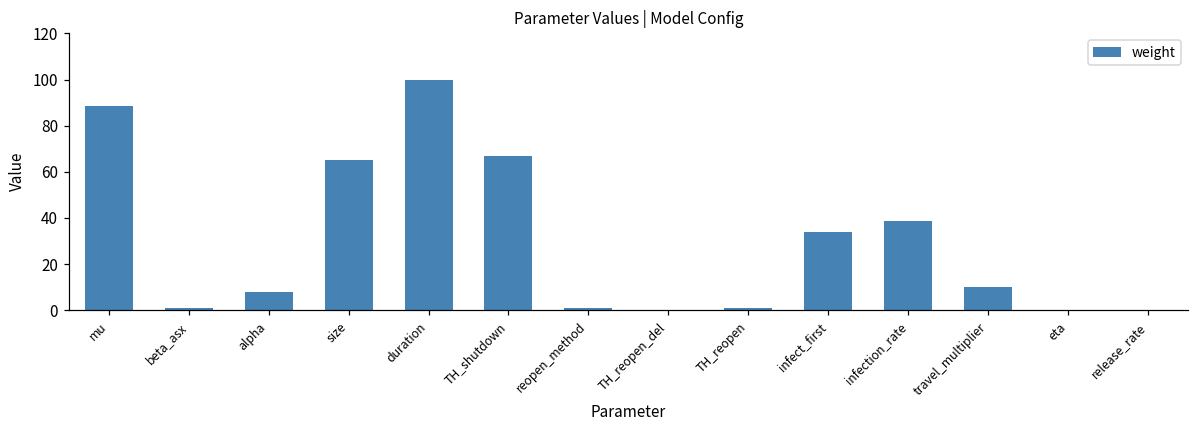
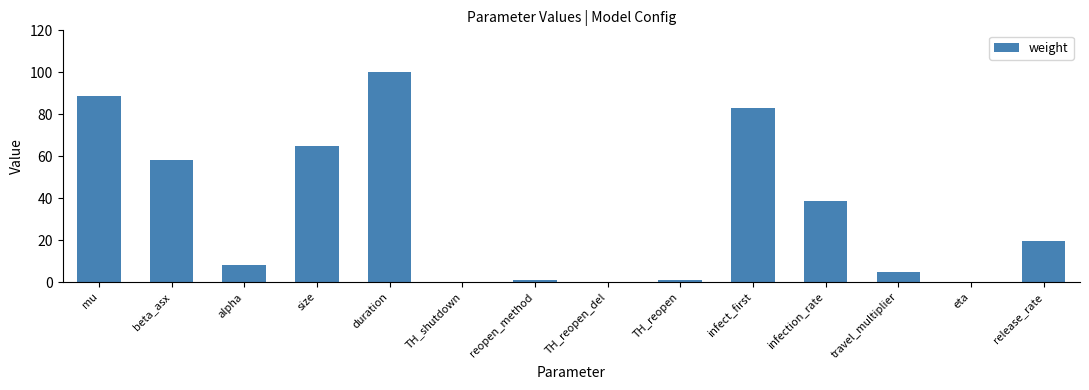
  {
    "mu": 89,
-   "beta_asx": 1,
+   "beta_asx": 58,
    "alpha": 8,
    "size": 65,
    "duration": 100,
-   "TH_shutdown": 67,
+   "TH_shutdown": 0,
    "TH_reopen_del": 0,
-   "infect_first": 34,
+   "infect_first": 83,
    "infection_rate": 39,
-   "travel_multiplier": 10,
-   "release_rate": 0
+   "travel_multiplier": 5,
+   "release_rate": 19
  }
